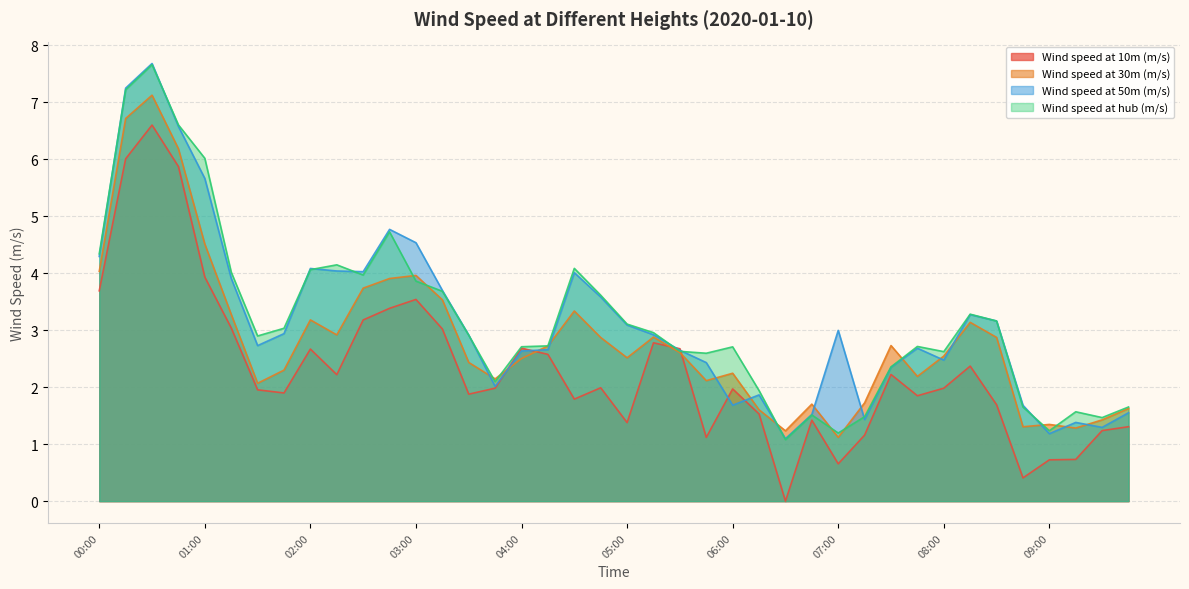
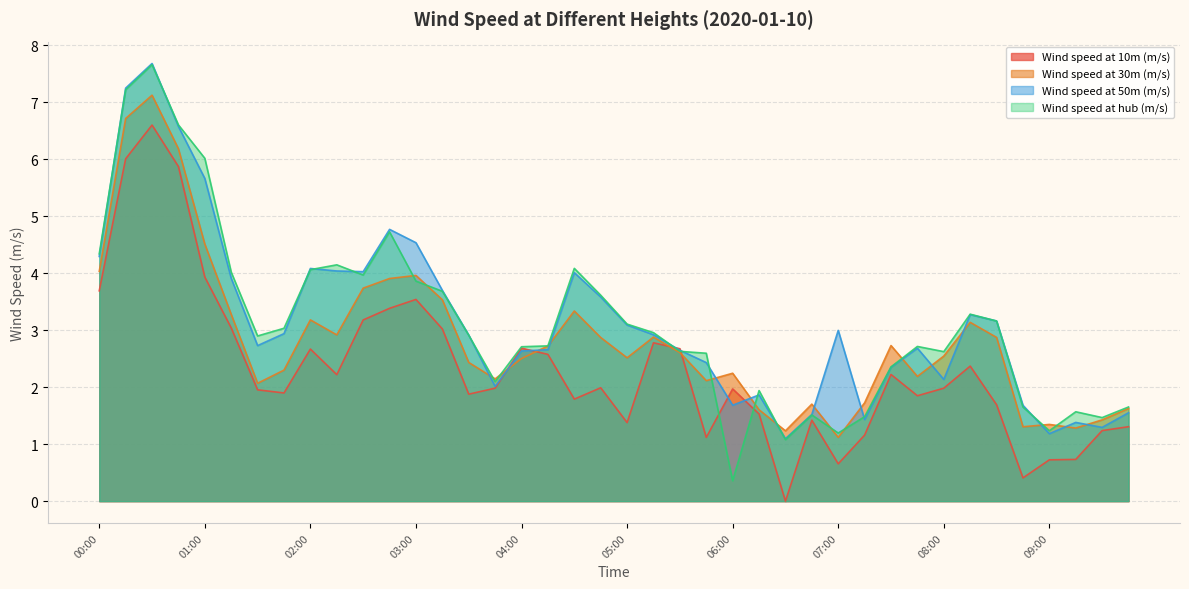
  {
    "Wind speed at 50m (m/s)": {
      "00:00": 4.3,
      "01:00": 5.7,
      "03:00": 4.5,
      "04:00": 2.6,
      "06:00": 1.7,
      "07:00": 3.0,
-     "08:00": 2.5,
+     "08:00": 2.1,
      "09:00": 1.2
    },
    "Wind speed at hub (m/s)": {
      "00:00": 4.3,
      "01:00": 6.0,
      "03:00": 3.9,
-     "06:00": 2.7,
+     "06:00": 0.4,
      "07:00": 1.2,
      "08:00": 2.6,
      "09:00": 1.2
    }
  }
